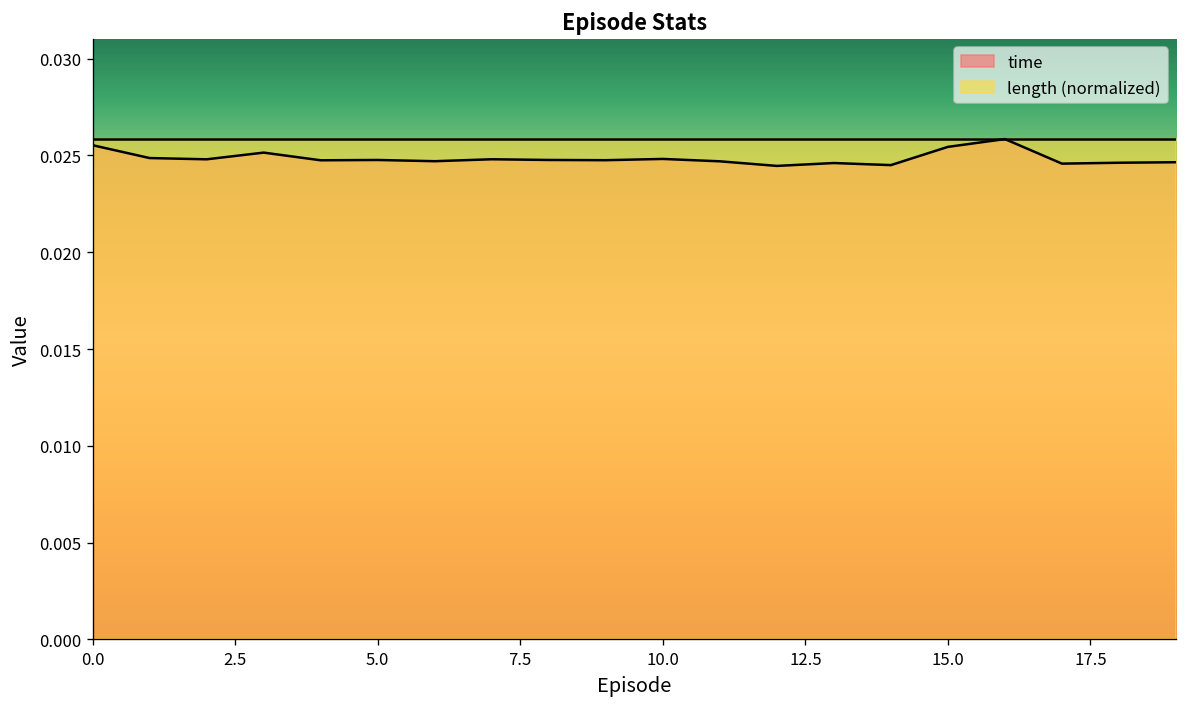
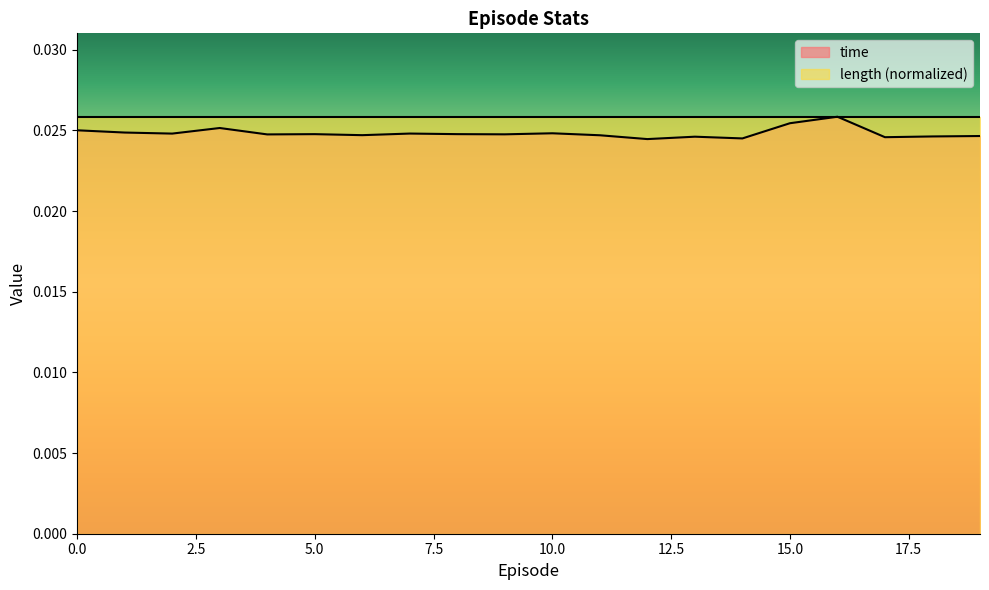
  {
    "time": {
-     "0.0": 0.0255,
+     "0.0": 0.0250,
      "5.0": 0.0248,
      "10.0": 0.0248,
      "15.0": 0.0254
    },
    "length (normalized)": {
      "0.0": 0.0258,
      "5.0": 0.0258,
      "10.0": 0.0258,
      "15.0": 0.0258
    }
  }
